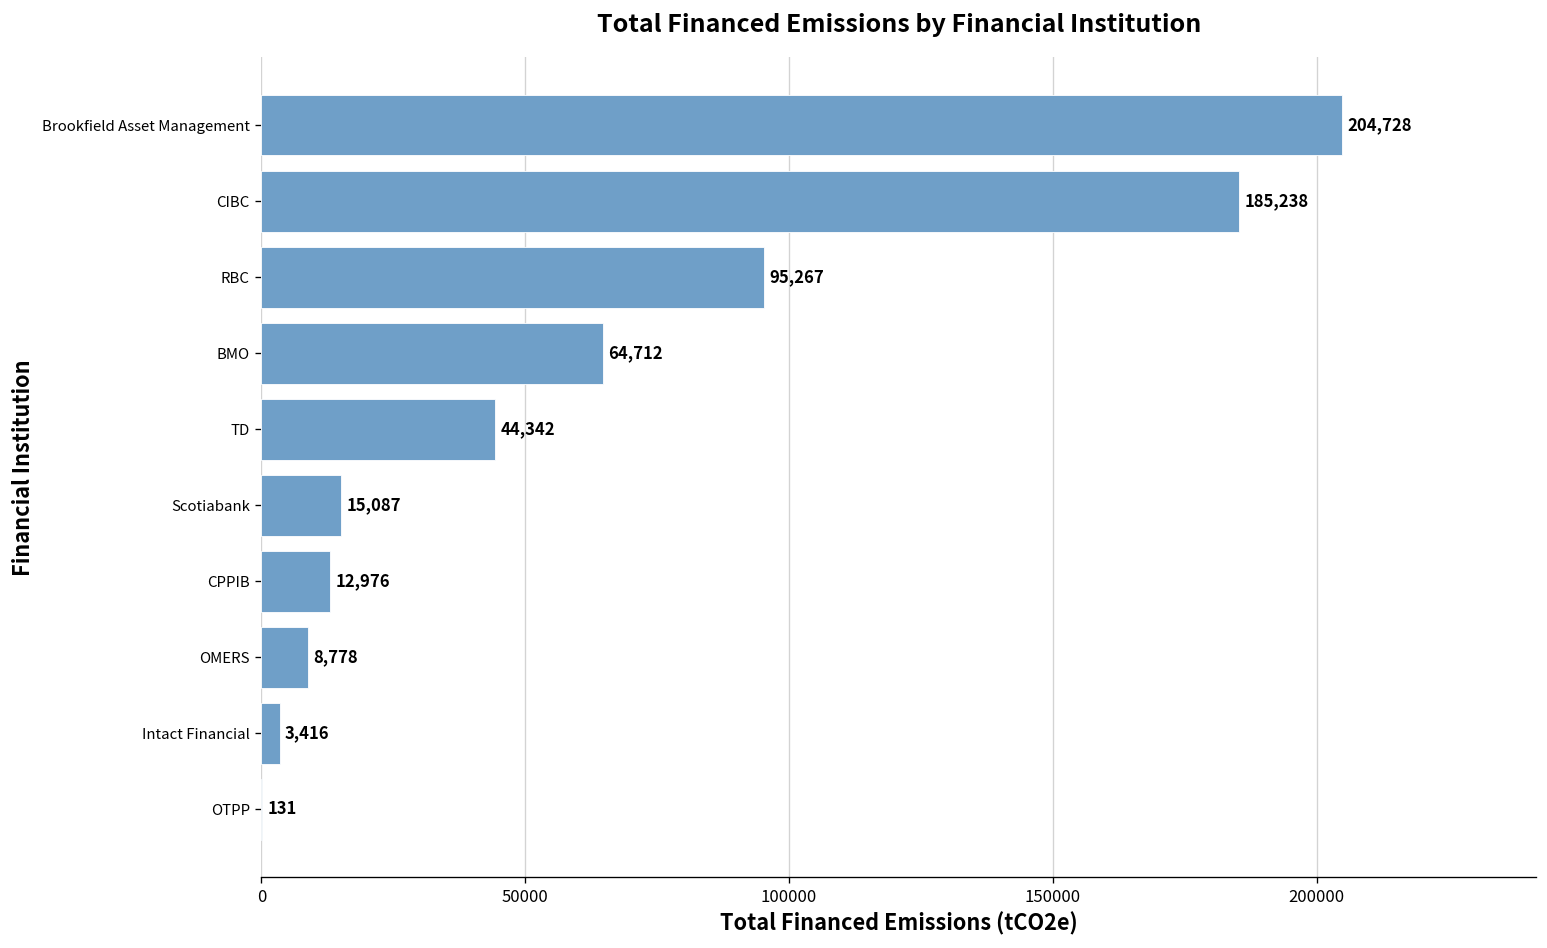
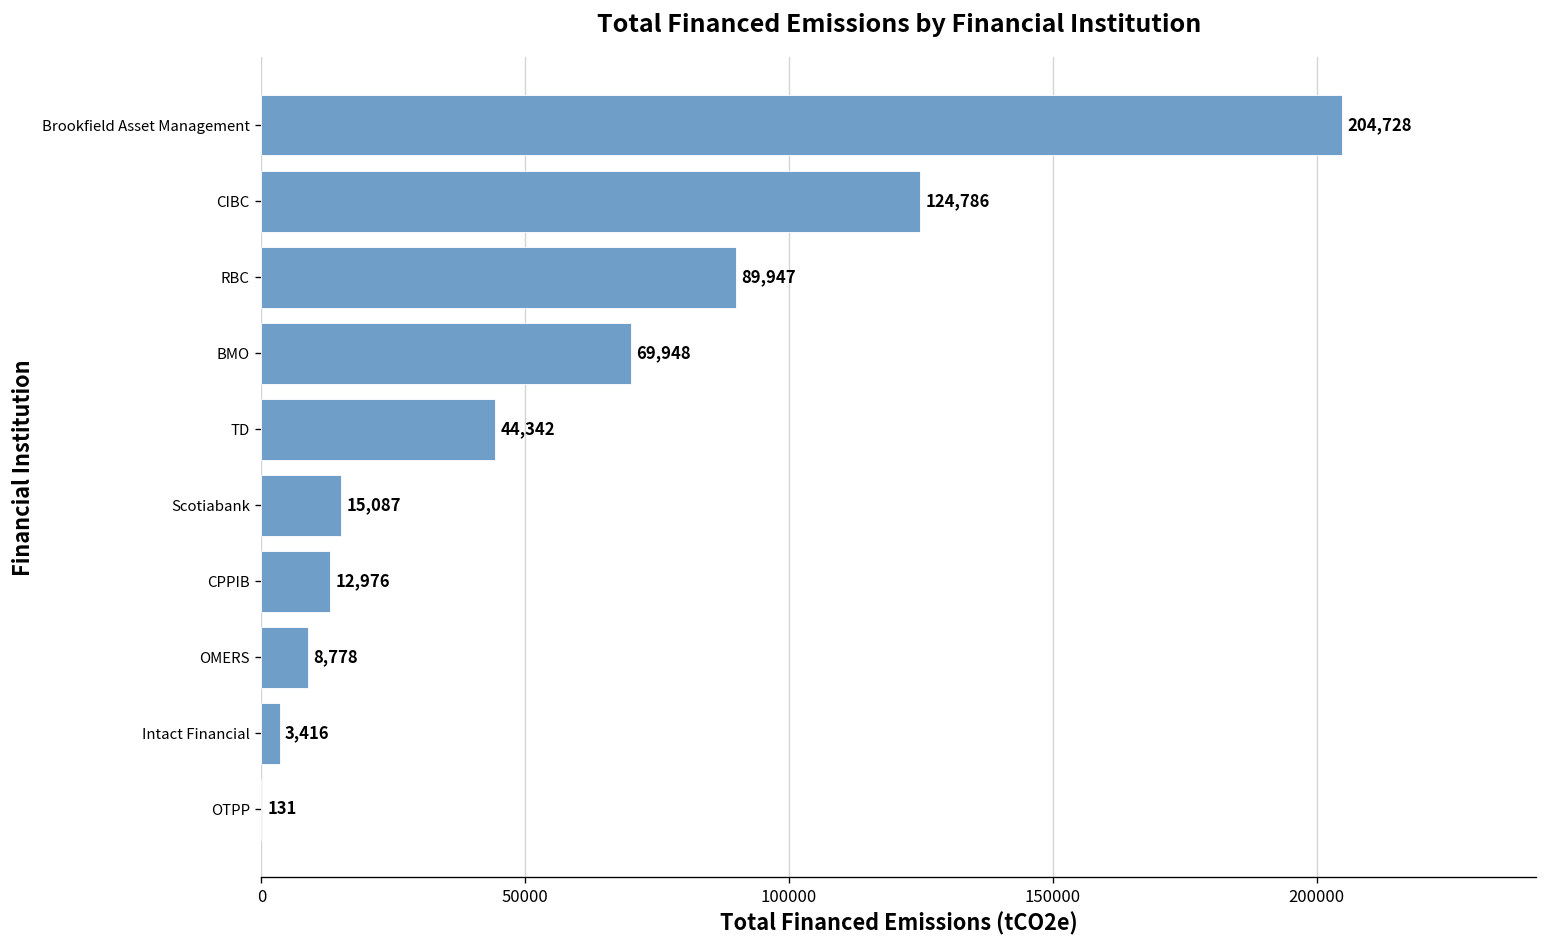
  {
    "Brookfield Asset Management": "204,728",
-   "CIBC": "185,238",
-   "RBC": "95,267",
-   "BMO": "64,712",
+   "CIBC": "124,786",
+   "RBC": "89,947",
+   "BMO": "69,948",
    "TD": "44,342",
    "Scotiabank": "15,087",
    "CPPIB": "12,976",
    "OMERS": "8,778",
    "Intact Financial": "3,416",
    "OTPP": "131"
  }
